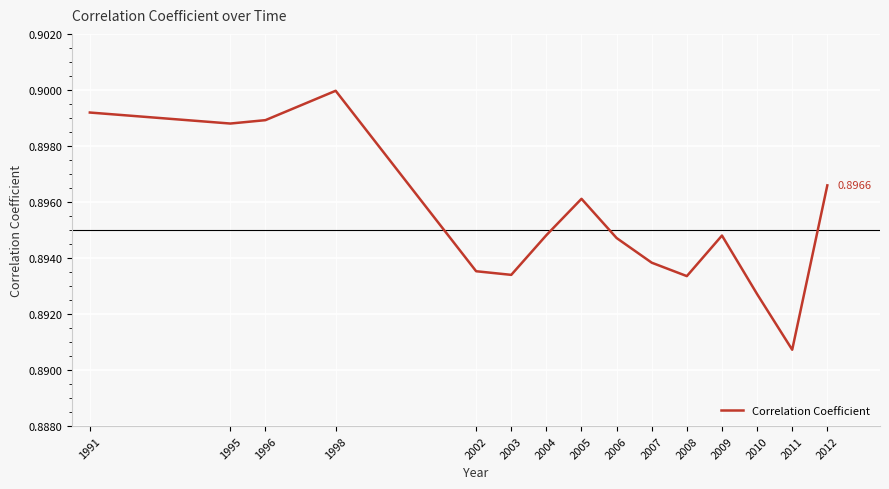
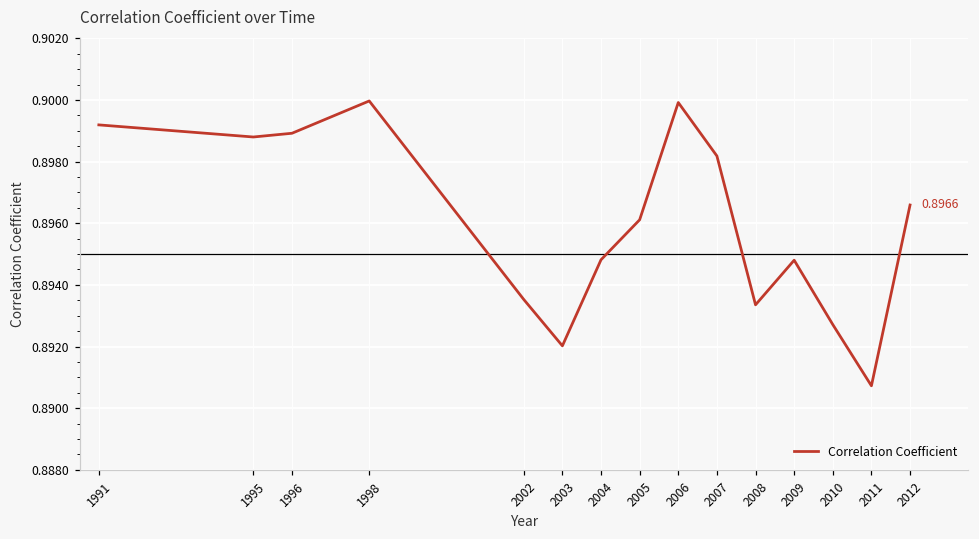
  {
    "1991": 0.8992,
    "1995": 0.8988,
    "1996": 0.8989,
    "1998": 0.9000,
    "2002": 0.8935,
-   "2003": 0.8934,
+   "2003": 0.8920,
    "2004": 0.8948,
    "2005": 0.8961,
-   "2006": 0.8947,
-   "2007": 0.8938,
+   "2006": 0.8999,
+   "2007": 0.8982,
    "2008": 0.8934,
    "2009": 0.8948,
    "2010": 0.8927,
    "2011": 0.8907
  }
